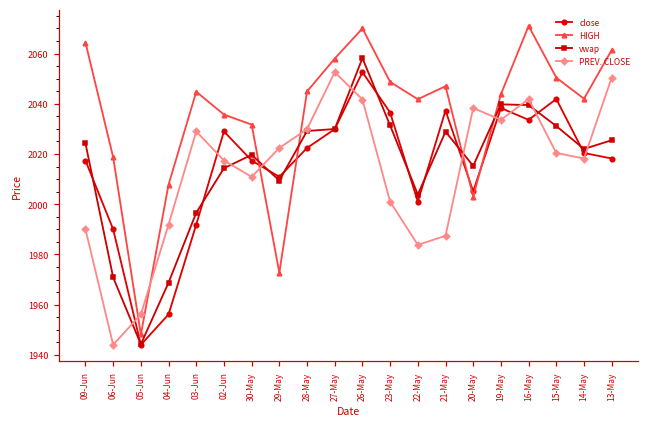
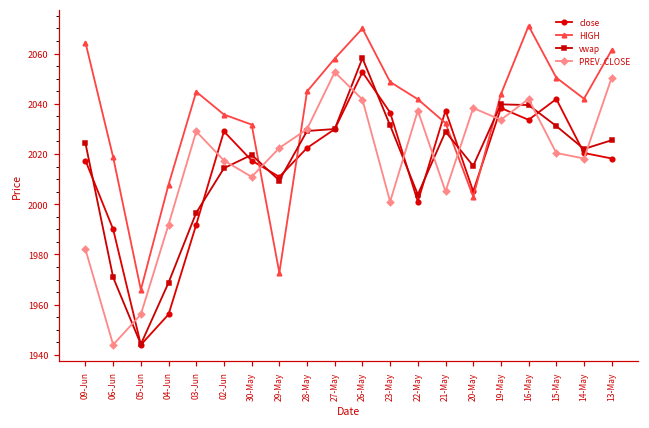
  {
    "HIGH": {
      "09-Jun": 2064,
      "06-Jun": 2019,
-     "05-Jun": 1948,
+     "05-Jun": 1966,
      "04-Jun": 2008,
      "03-Jun": 2045,
      "02-Jun": 2036,
      "30-May": 2032,
      "29-May": 1973,
      "28-May": 2045,
      "27-May": 2058,
      "26-May": 2070,
      "23-May": 2049,
      "22-May": 2042,
-     "21-May": 2047,
+     "21-May": 2032,
      "20-May": 2003,
      "19-May": 2044,
      "16-May": 2071,
      "15-May": 2050,
      "14-May": 2042,
      "13-May": 2061
    },
    "PREV. CLOSE": {
-     "09-Jun": 1990,
+     "09-Jun": 1982,
      "06-Jun": 1944,
      "05-Jun": 1956,
      "04-Jun": 1992,
      "03-Jun": 2029,
      "02-Jun": 2017,
      "30-May": 2011,
      "29-May": 2022,
      "27-May": 2053,
      "26-May": 2042,
      "23-May": 2001,
-     "22-May": 1984,
-     "21-May": 1987,
+     "22-May": 2037,
+     "21-May": 2005,
      "20-May": 2038,
      "19-May": 2034,
      "16-May": 2042,
      "15-May": 2020,
      "14-May": 2018,
      "13-May": 2050
    }
  }
